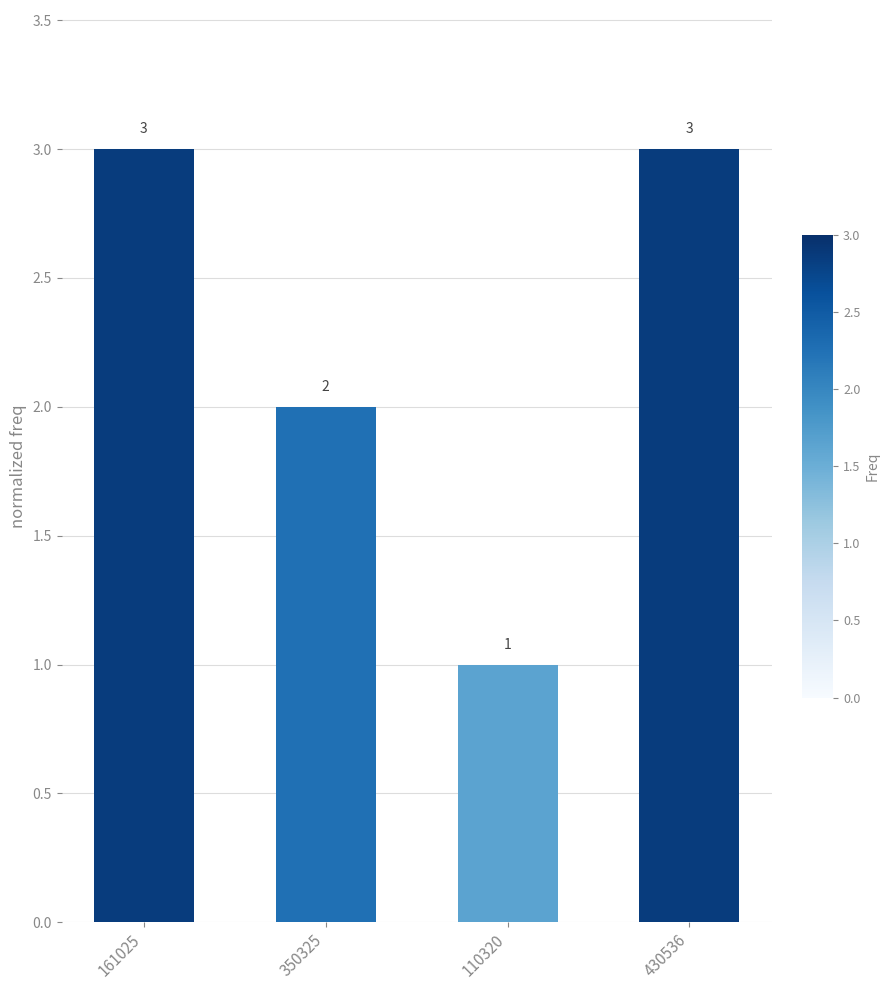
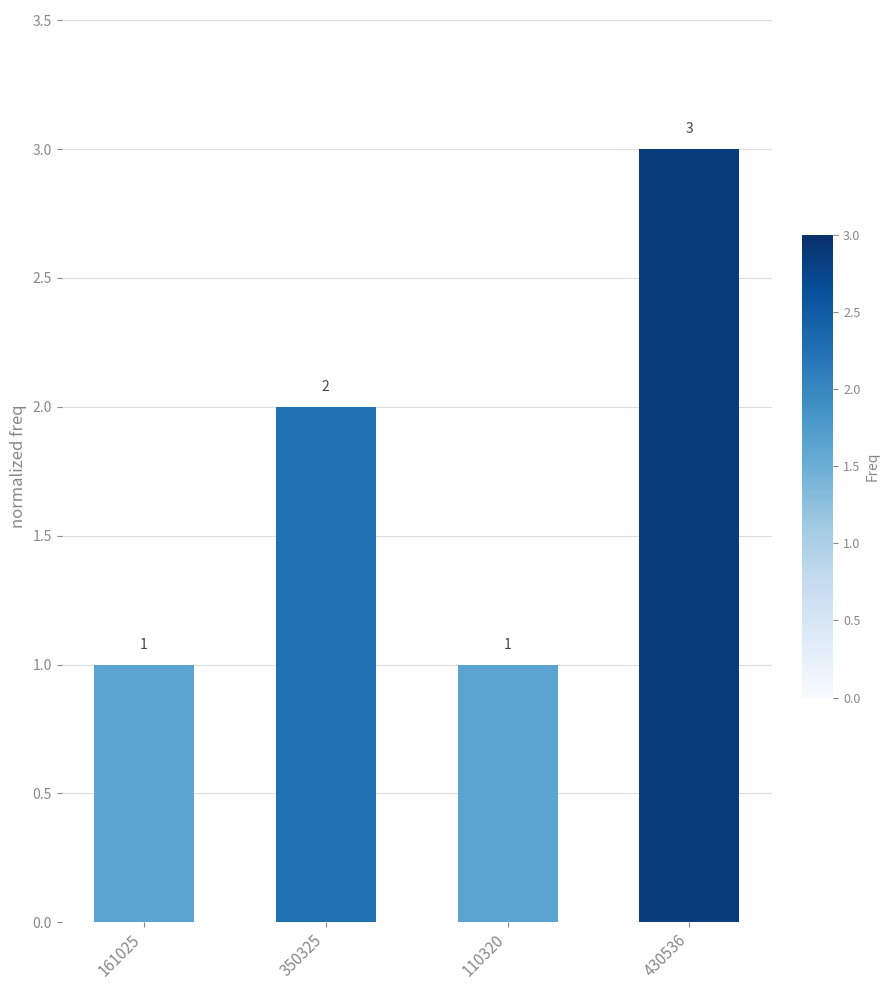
  {
-   "161025": 3,
+   "161025": 1,
    "350325": 2,
    "110320": 1,
    "430536": 3
  }
